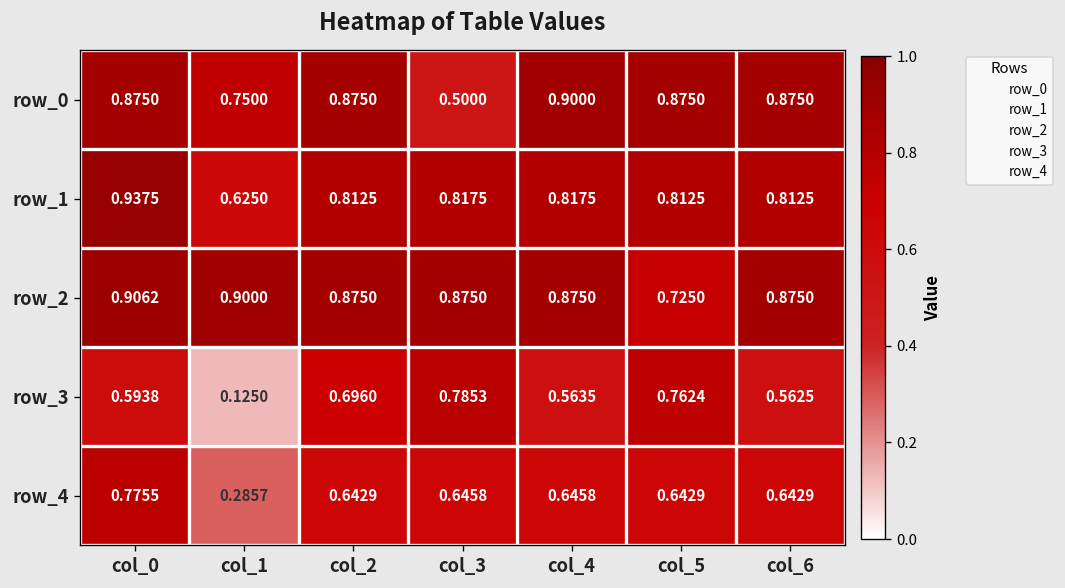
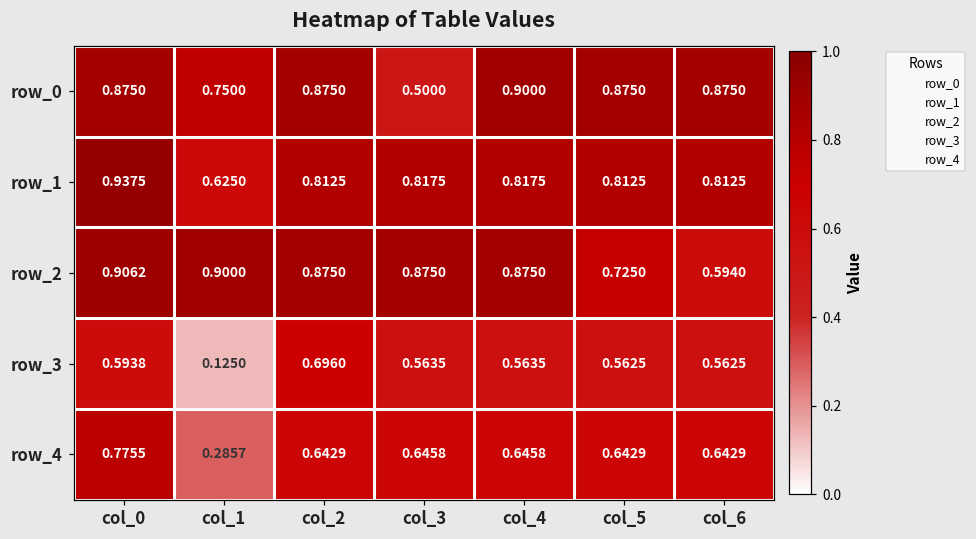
  {
    "row_0": {
      "col_0": 0.8750,
      "col_1": 0.7500,
      "col_2": 0.8750,
      "col_3": 0.5000,
      "col_4": 0.9000,
      "col_5": 0.8750,
      "col_6": 0.8750
    },
    "row_1": {
      "col_0": 0.9375,
      "col_1": 0.6250,
      "col_2": 0.8125,
      "col_3": 0.8175,
      "col_4": 0.8175,
      "col_5": 0.8125,
      "col_6": 0.8125
    },
    "row_2": {
      "col_0": 0.9062,
      "col_1": 0.9000,
      "col_2": 0.8750,
      "col_3": 0.8750,
      "col_4": 0.8750,
      "col_5": 0.7250,
-     "col_6": 0.8750
+     "col_6": 0.5940
    },
    "row_3": {
      "col_0": 0.5938,
      "col_1": 0.1250,
      "col_2": 0.6960,
-     "col_3": 0.7853,
+     "col_3": 0.5635,
      "col_4": 0.5635,
-     "col_5": 0.7624,
+     "col_5": 0.5625,
      "col_6": 0.5625
    },
    "row_4": {
      "col_0": 0.7755,
      "col_1": 0.2857,
      "col_2": 0.6429,
      "col_3": 0.6458,
      "col_4": 0.6458,
      "col_5": 0.6429,
      "col_6": 0.6429
    }
  }
